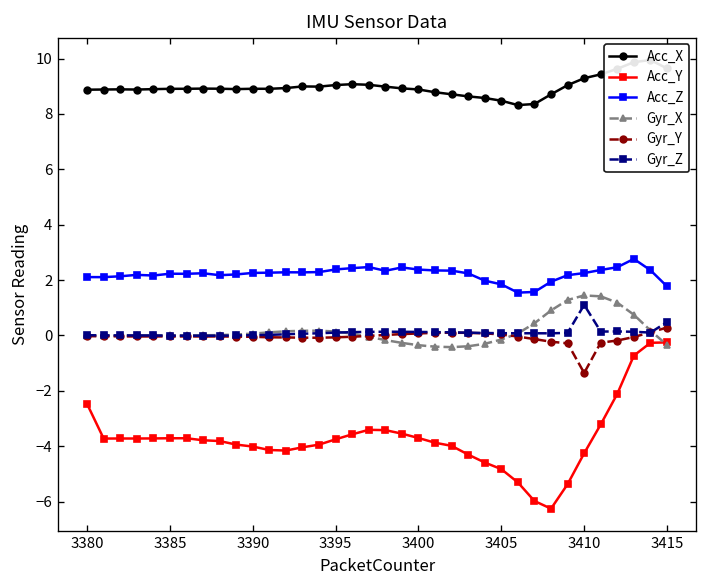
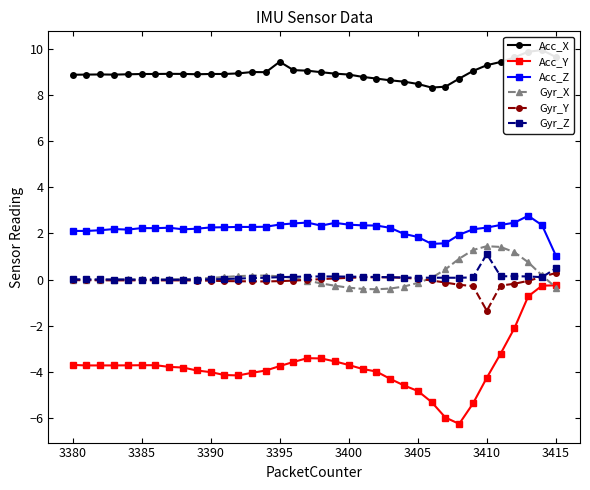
  {
    "Acc_X": {
      "3380": 8.9,
      "3385": 8.9,
      "3390": 8.9,
-     "3395": 9.0,
+     "3395": 9.4,
      "3400": 8.9,
      "3405": 8.5,
      "3410": 9.3
    },
    "Acc_Y": {
-     "3380": -2.5,
+     "3380": -3.7,
      "3385": -3.7,
      "3390": -4.0,
      "3395": -3.8,
      "3400": -3.7,
      "3405": -4.8,
      "3410": -4.3
    },
    "Acc_Z": {
      "3380": 2.1,
      "3385": 2.2,
      "3390": 2.3,
      "3395": 2.4,
      "3400": 2.4,
      "3405": 1.8,
      "3410": 2.3,
-     "3415": 1.8
+     "3415": 1.0
    },
    "Gyr_X": {
      "3400": -0.4,
      "3405": -0.1,
      "3410": 1.4
    },
    "Gyr_Y": {
      "3395": -0.1,
      "3410": -1.4,
      "3415": 0.3
    },
    "Gyr_Z": {
      "3410": 1.1,
      "3415": 0.5
    }
  }
